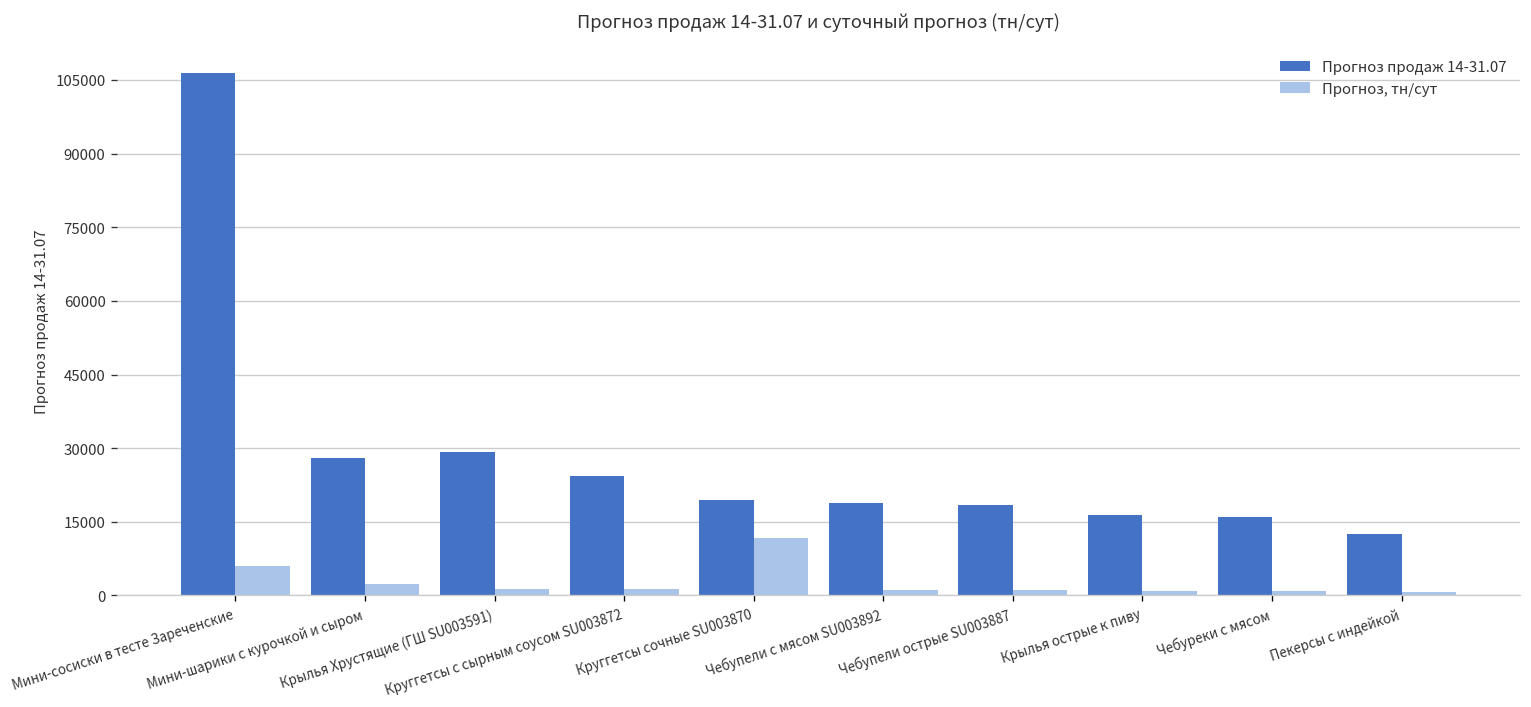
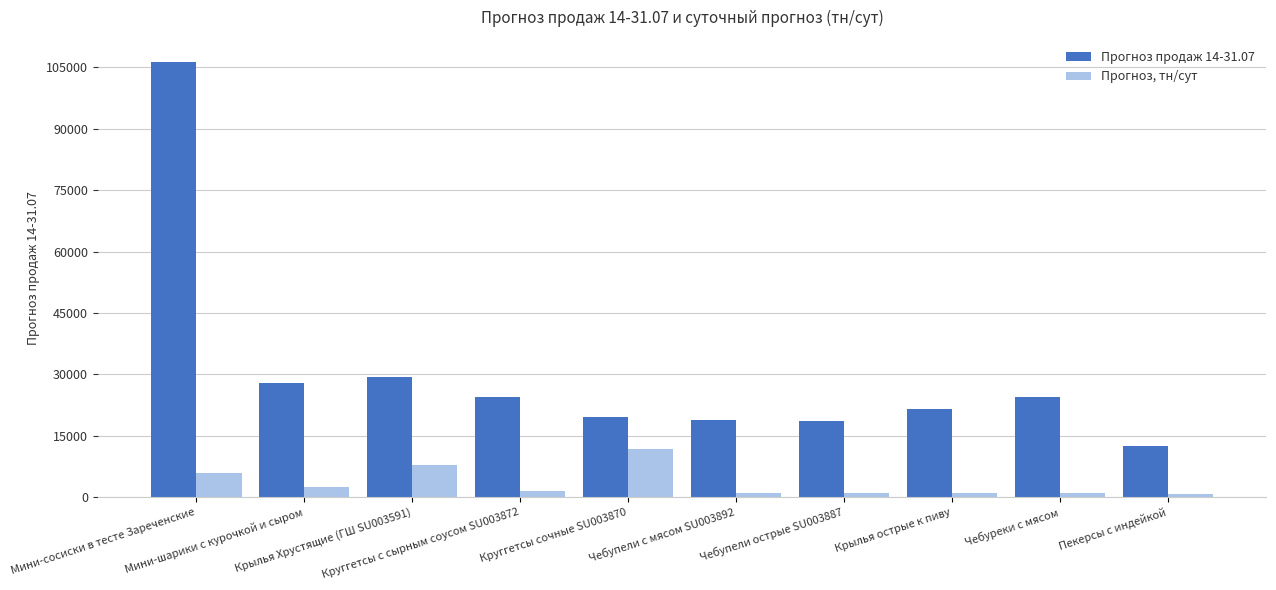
  {
    "Прогноз продаж 14-31.07": {
      "Мини-сосиски в тесте Зареченские": 106000,
      "Мини-шарики с курочкой и сыром": 28000,
      "Крылья Хрустящие (ГШ SU003591)": 29000,
      "Круггетсы с сырным соусом SU003872": 24000,
      "Круггетсы сочные SU003870": 19000,
      "Чебупели с мясом SU003892": 19000,
      "Чебупели острые SU003887": 18000,
-     "Крылья острые к пиву": 16000,
-     "Чебуреки с мясом": 16000,
+     "Крылья острые к пиву": 22000,
+     "Чебуреки с мясом": 24000,
      "Пекерсы с индейкой": 13000
    },
    "Прогноз, тн/сут": {
      "Мини-сосиски в тесте Зареченские": 6000,
      "Мини-шарики с курочкой и сыром": 2000,
-     "Крылья Хрустящие (ГШ SU003591)": 1000,
+     "Крылья Хрустящие (ГШ SU003591)": 8000,
      "Круггетсы с сырным соусом SU003872": 1000,
      "Круггетсы сочные SU003870": 12000,
      "Чебупели с мясом SU003892": 1000,
      "Чебупели острые SU003887": 1000,
      "Крылья острые к пиву": 1000,
      "Чебуреки с мясом": 1000,
      "Пекерсы с индейкой": 1000
    }
  }
